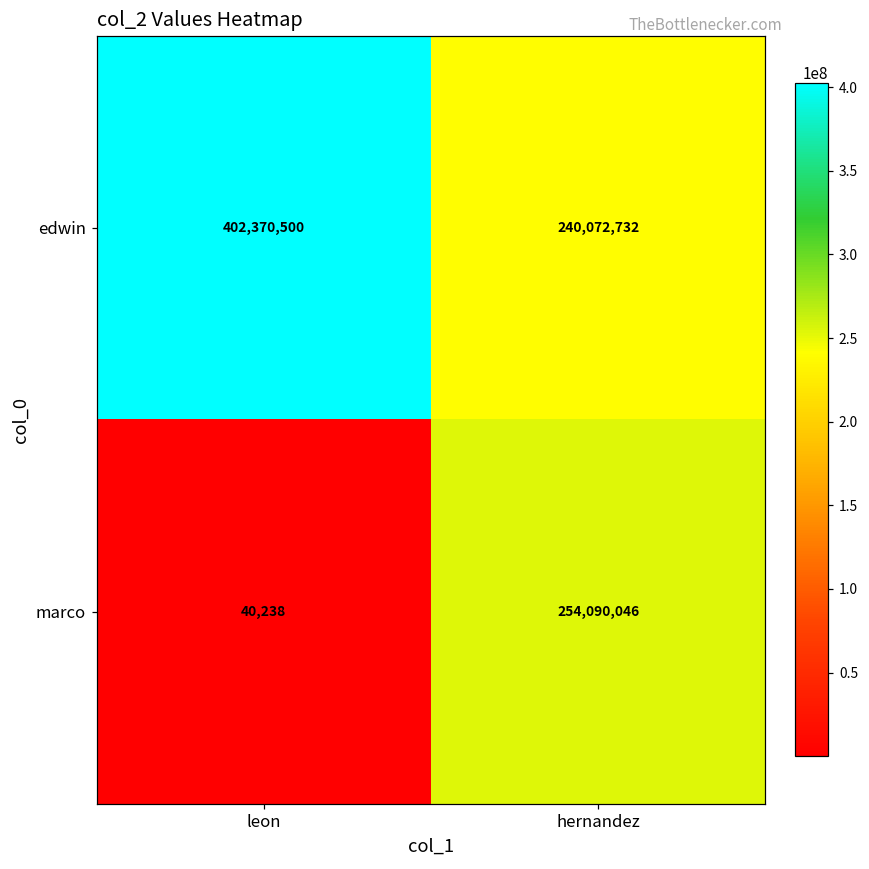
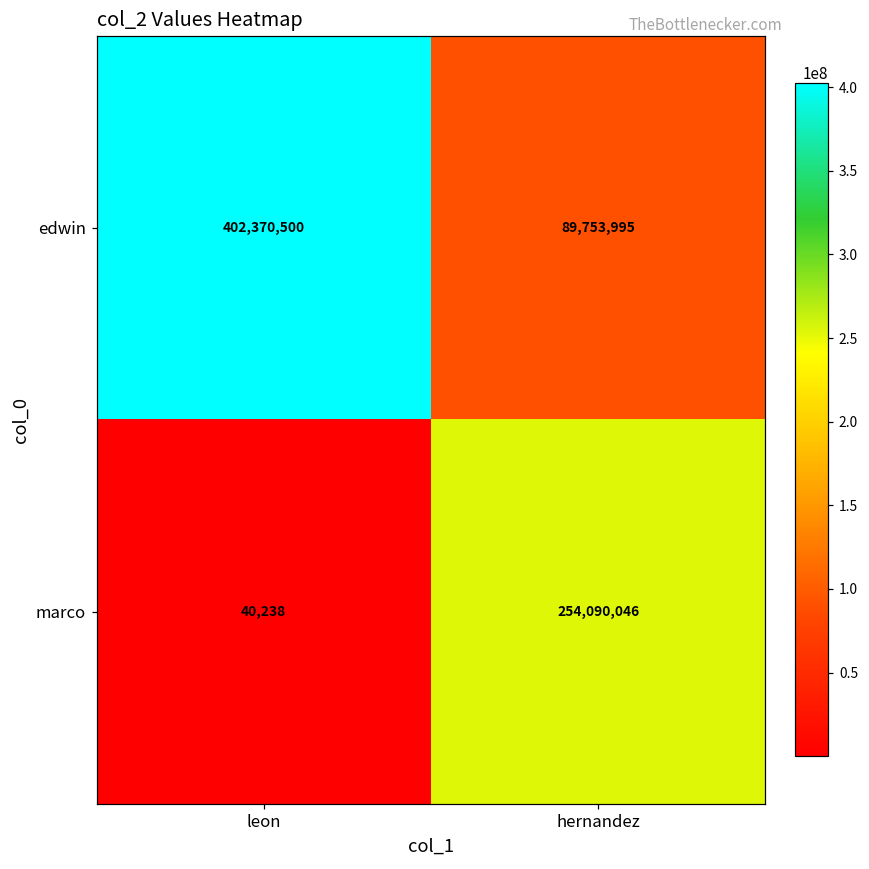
  {
    "edwin": {
      "leon": "402,370,500",
-     "hernandez": "240,072,732"
+     "hernandez": "89,753,995"
    },
    "marco": {
      "leon": "40,238",
      "hernandez": "254,090,046"
    }
  }
